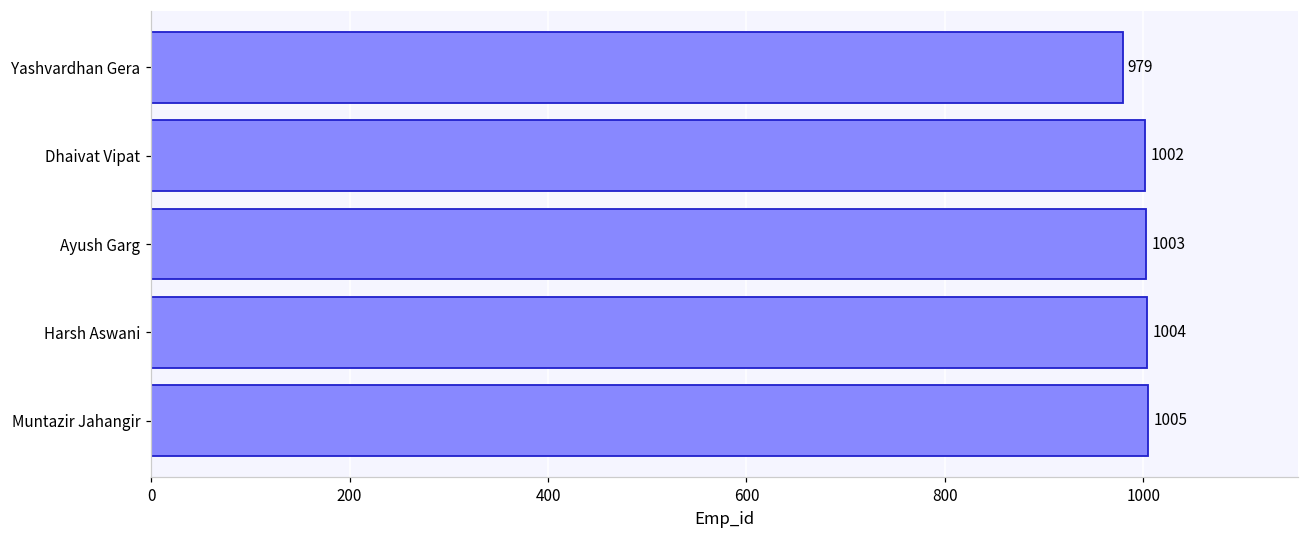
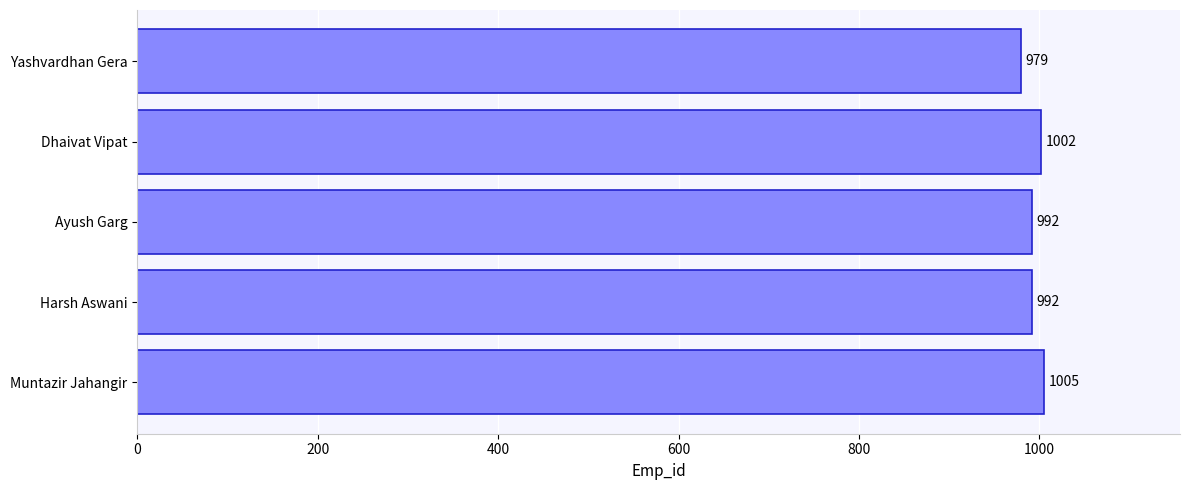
  {
    "Yashvardhan Gera": 979,
    "Dhaivat Vipat": 1002,
-   "Ayush Garg": 1003,
-   "Harsh Aswani": 1004,
+   "Ayush Garg": 992,
+   "Harsh Aswani": 992,
    "Muntazir Jahangir": 1005
  }
